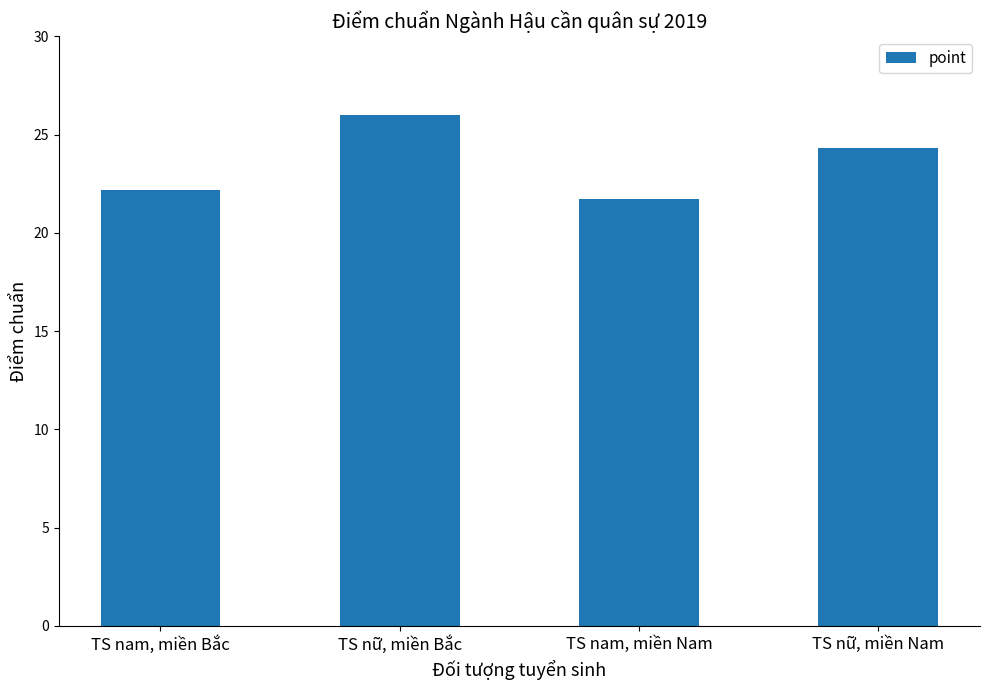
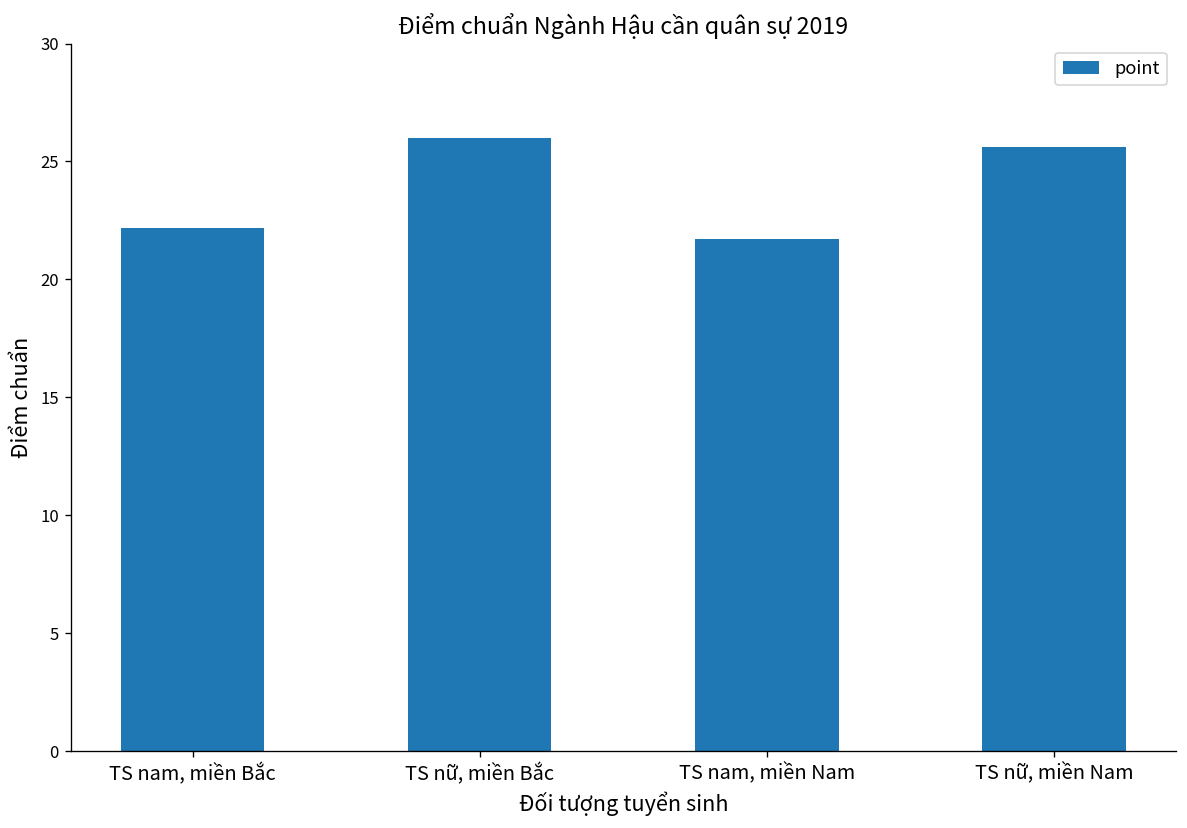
  {
    "TS nam, miền Bắc": 22.2,
    "TS nữ, miền Bắc": 26.0,
    "TS nam, miền Nam": 21.7,
-   "TS nữ, miền Nam": 24.3
+   "TS nữ, miền Nam": 25.6
  }
